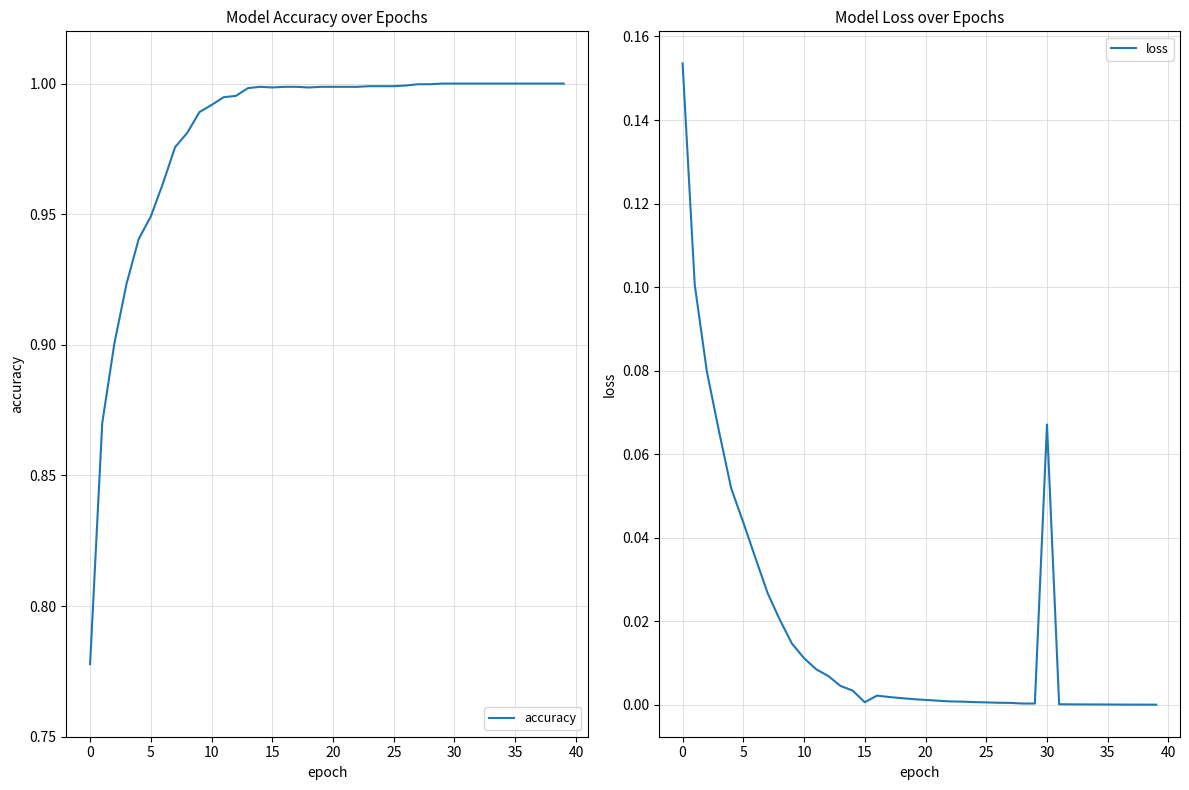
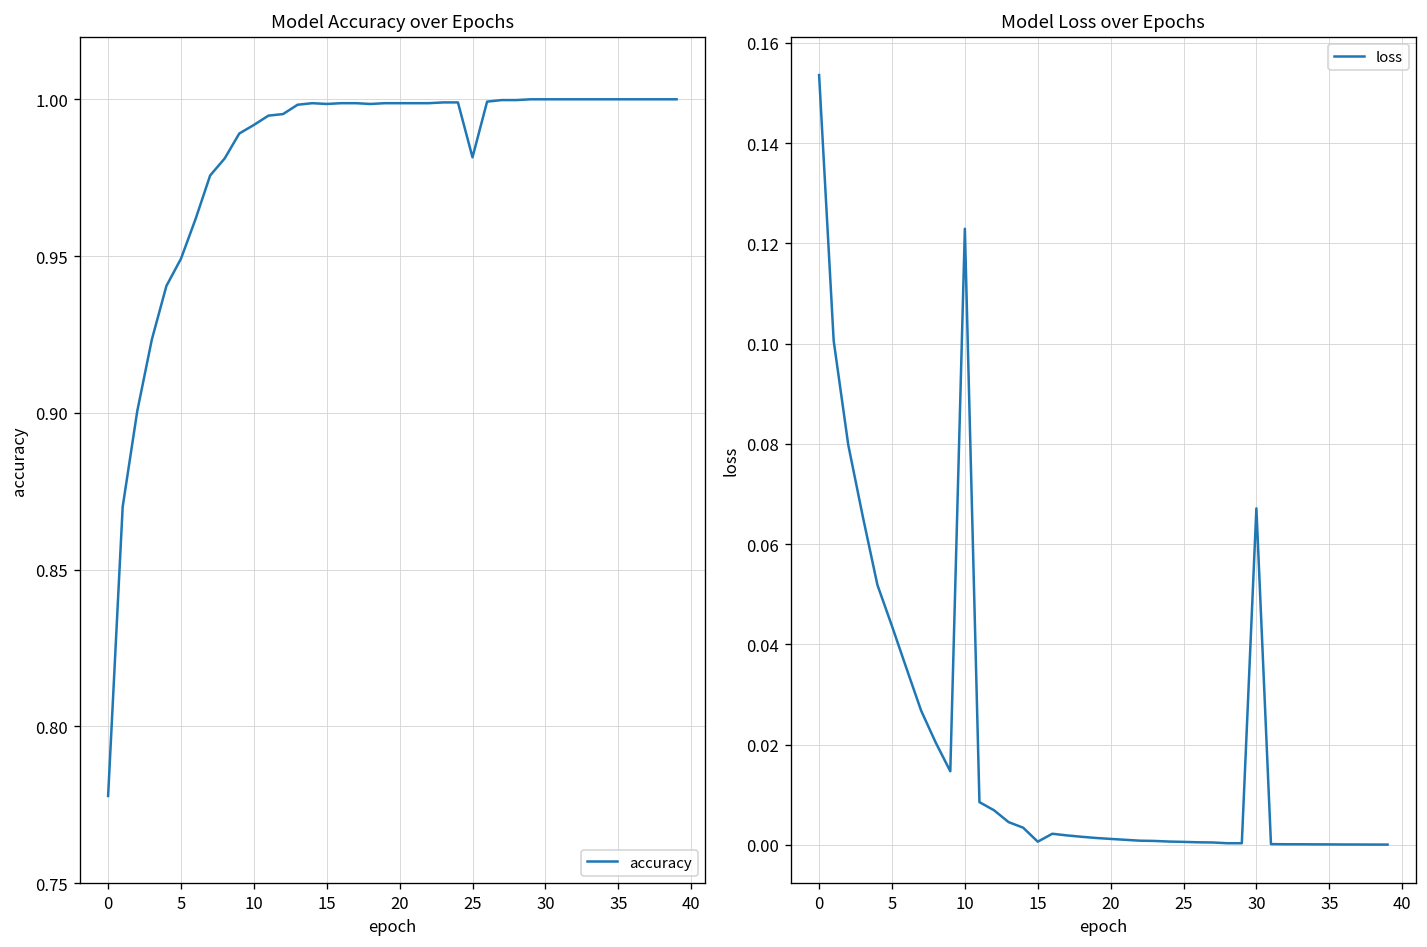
  {
    "Model Accuracy over Epochs": {
      "0": 0.778,
      "5": 0.949,
      "10": 0.992,
      "15": 0.999,
      "20": 0.999,
-     "25": 0.999,
+     "25": 0.981,
      "30": 1.000,
      "35": 1.000
    },
    "Model Loss over Epochs": {
      "0": 0.154,
      "5": 0.044,
-     "10": 0.011,
+     "10": 0.123,
      "15": 0.001,
      "20": 0.001,
      "25": 0.001,
      "30": 0.067,
      "35": 0.000
    }
  }
